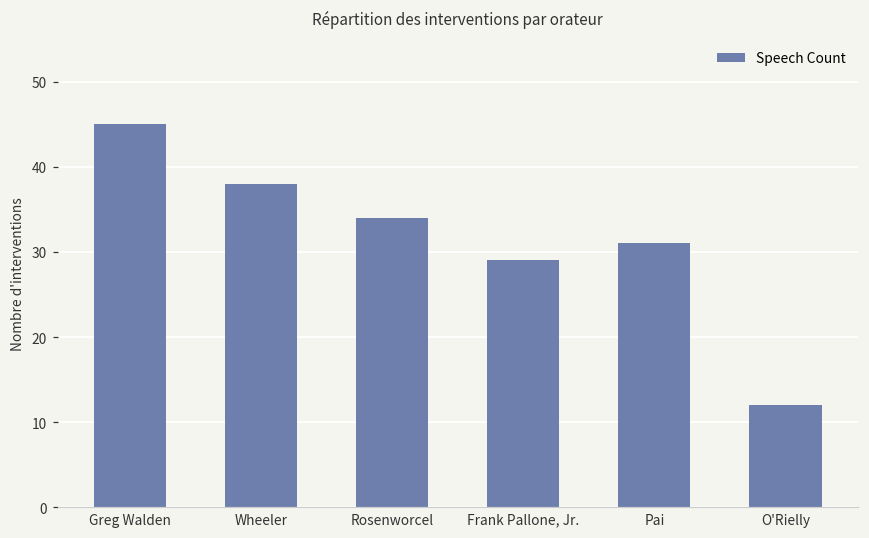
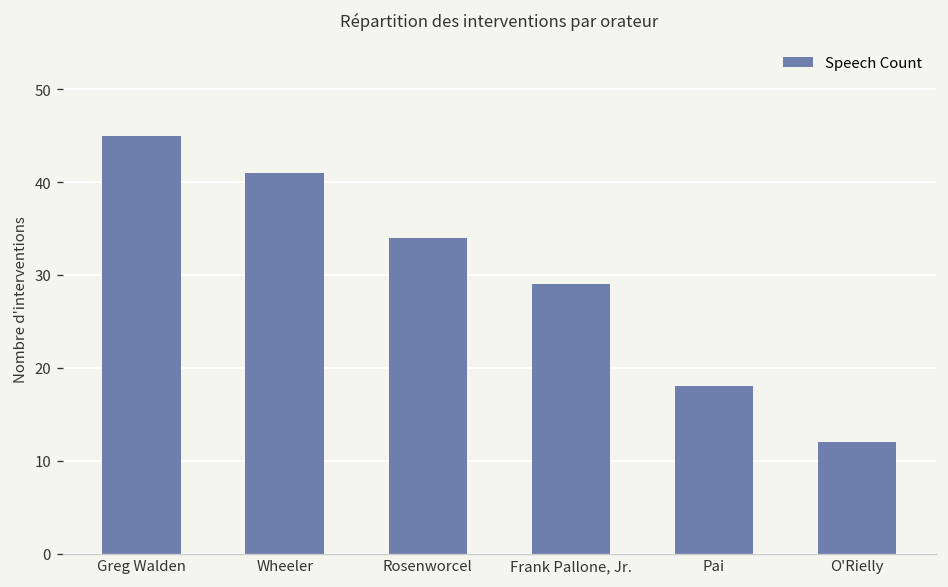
  {
    "Greg Walden": 45,
-   "Wheeler": 38,
+   "Wheeler": 41,
    "Rosenworcel": 34,
    "Frank Pallone, Jr.": 29,
-   "Pai": 31,
+   "Pai": 18,
    "O'Rielly": 12
  }
